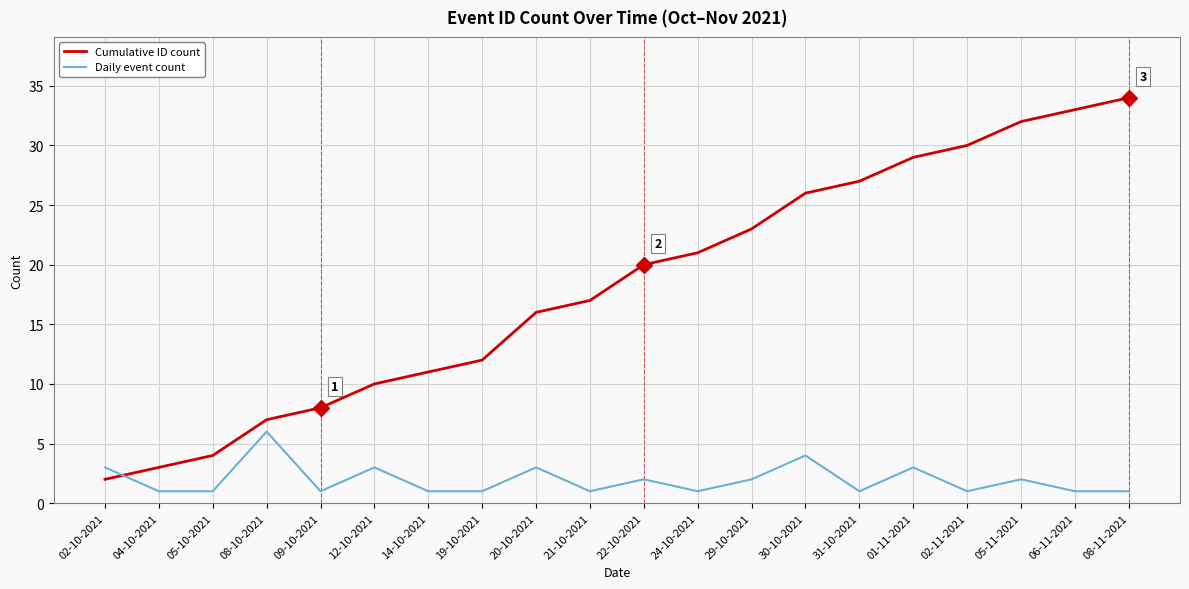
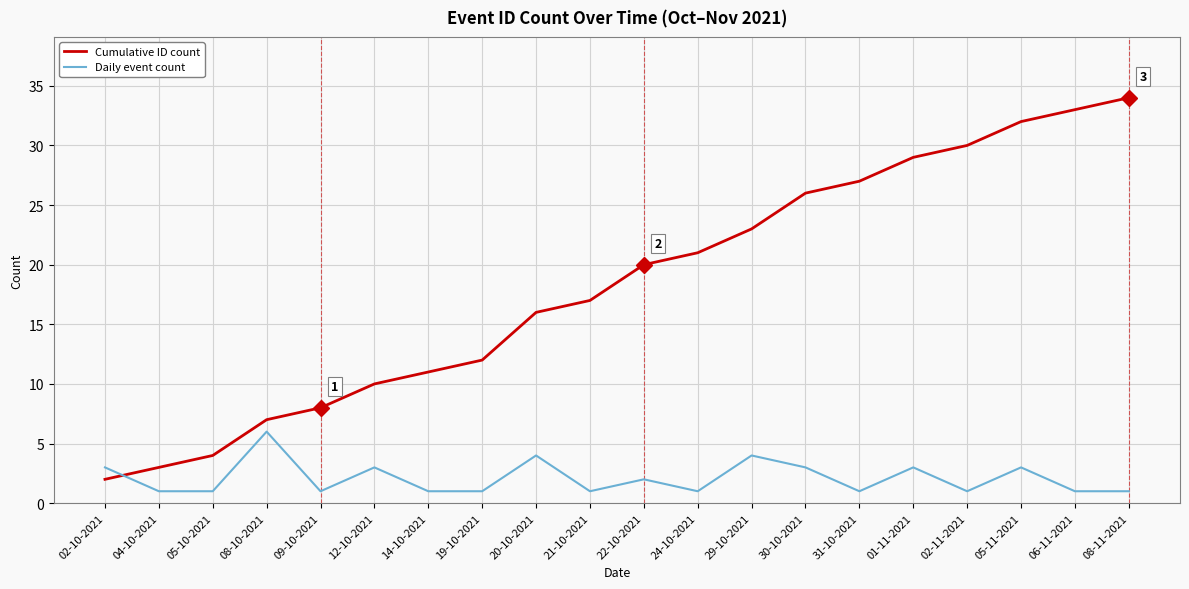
  {
    "Daily event count": {
      "02-10-2021": 3,
      "04-10-2021": 1,
      "05-10-2021": 1,
      "08-10-2021": 6,
      "09-10-2021": 1,
      "12-10-2021": 3,
      "14-10-2021": 1,
      "19-10-2021": 1,
-     "20-10-2021": 3,
+     "20-10-2021": 4,
      "21-10-2021": 1,
      "22-10-2021": 2,
      "24-10-2021": 1,
-     "29-10-2021": 2,
-     "30-10-2021": 4,
+     "29-10-2021": 4,
+     "30-10-2021": 3,
      "31-10-2021": 1,
      "01-11-2021": 3,
      "02-11-2021": 1,
-     "05-11-2021": 2,
+     "05-11-2021": 3,
      "06-11-2021": 1,
      "08-11-2021": 1
    }
  }
